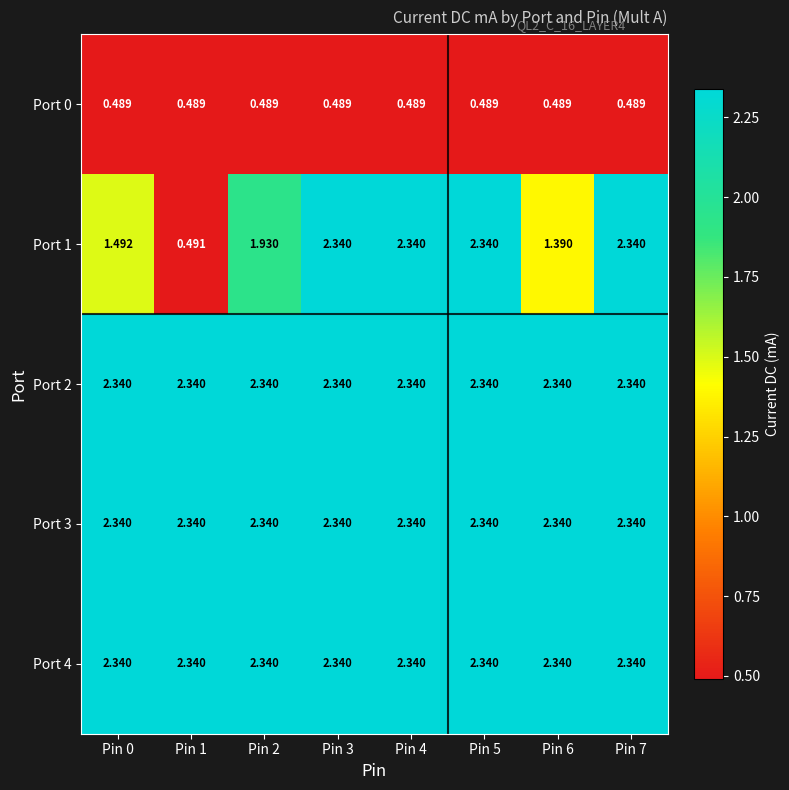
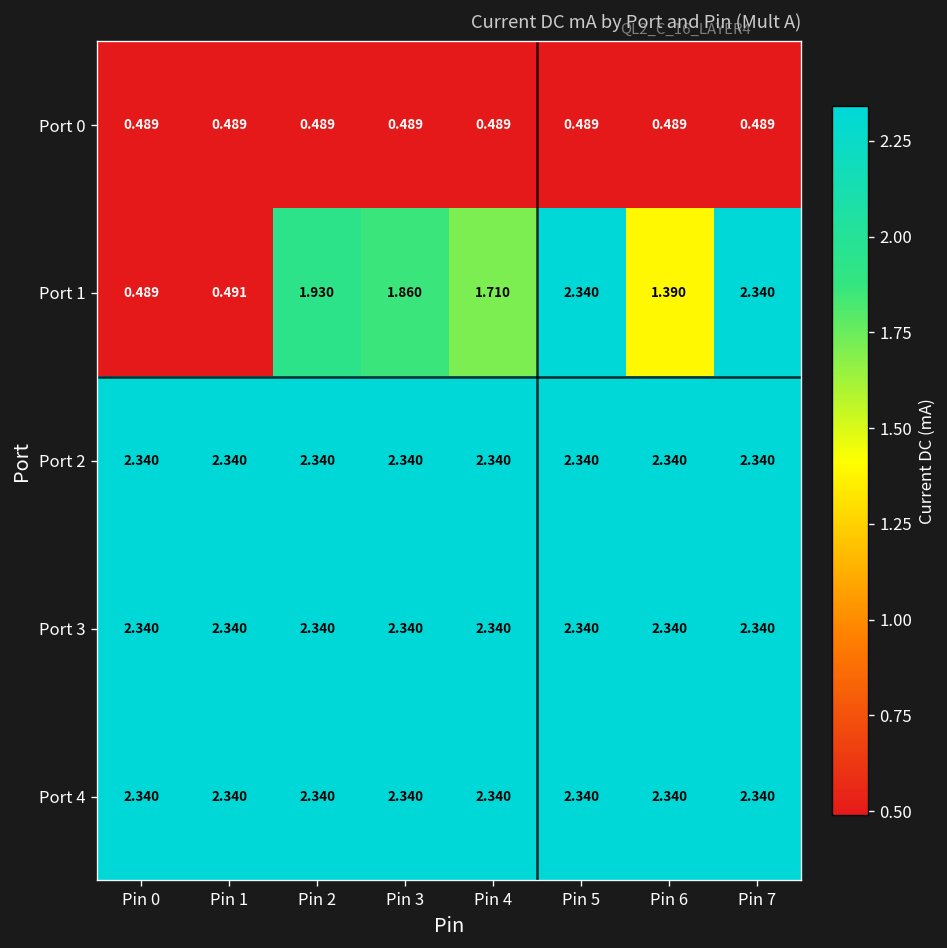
  {
    "Port 0": {
      "Pin 0": 0.489,
      "Pin 1": 0.489,
      "Pin 2": 0.489,
      "Pin 3": 0.489,
      "Pin 4": 0.489,
      "Pin 5": 0.489,
      "Pin 6": 0.489,
      "Pin 7": 0.489
    },
    "Port 1": {
-     "Pin 0": 1.492,
+     "Pin 0": 0.489,
      "Pin 1": 0.491,
      "Pin 2": 1.930,
-     "Pin 3": 2.340,
-     "Pin 4": 2.340,
+     "Pin 3": 1.860,
+     "Pin 4": 1.710,
      "Pin 5": 2.340,
      "Pin 6": 1.390,
      "Pin 7": 2.340
    },
    "Port 2": {
      "Pin 0": 2.340,
      "Pin 1": 2.340,
      "Pin 2": 2.340,
      "Pin 3": 2.340,
      "Pin 4": 2.340,
      "Pin 5": 2.340,
      "Pin 6": 2.340,
      "Pin 7": 2.340
    },
    "Port 3": {
      "Pin 0": 2.340,
      "Pin 1": 2.340,
      "Pin 2": 2.340,
      "Pin 3": 2.340,
      "Pin 4": 2.340,
      "Pin 5": 2.340,
      "Pin 6": 2.340,
      "Pin 7": 2.340
    },
    "Port 4": {
      "Pin 0": 2.340,
      "Pin 1": 2.340,
      "Pin 2": 2.340,
      "Pin 3": 2.340,
      "Pin 4": 2.340,
      "Pin 5": 2.340,
      "Pin 6": 2.340,
      "Pin 7": 2.340
    }
  }
